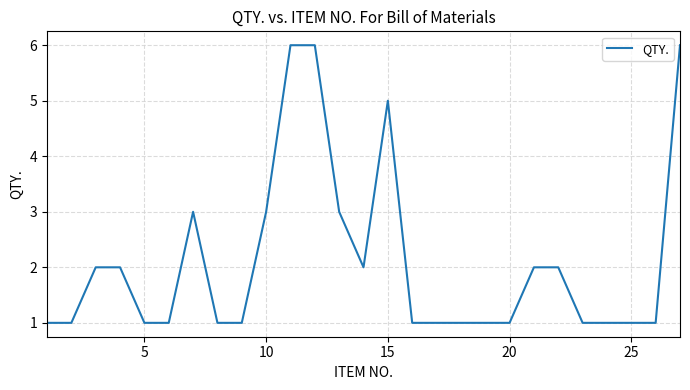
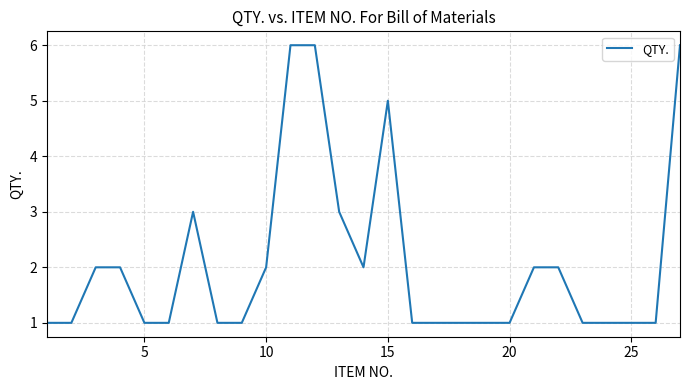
  {
    "5": 1,
-   "10": 3,
+   "10": 2,
    "15": 5,
    "20": 1,
    "25": 1
  }
